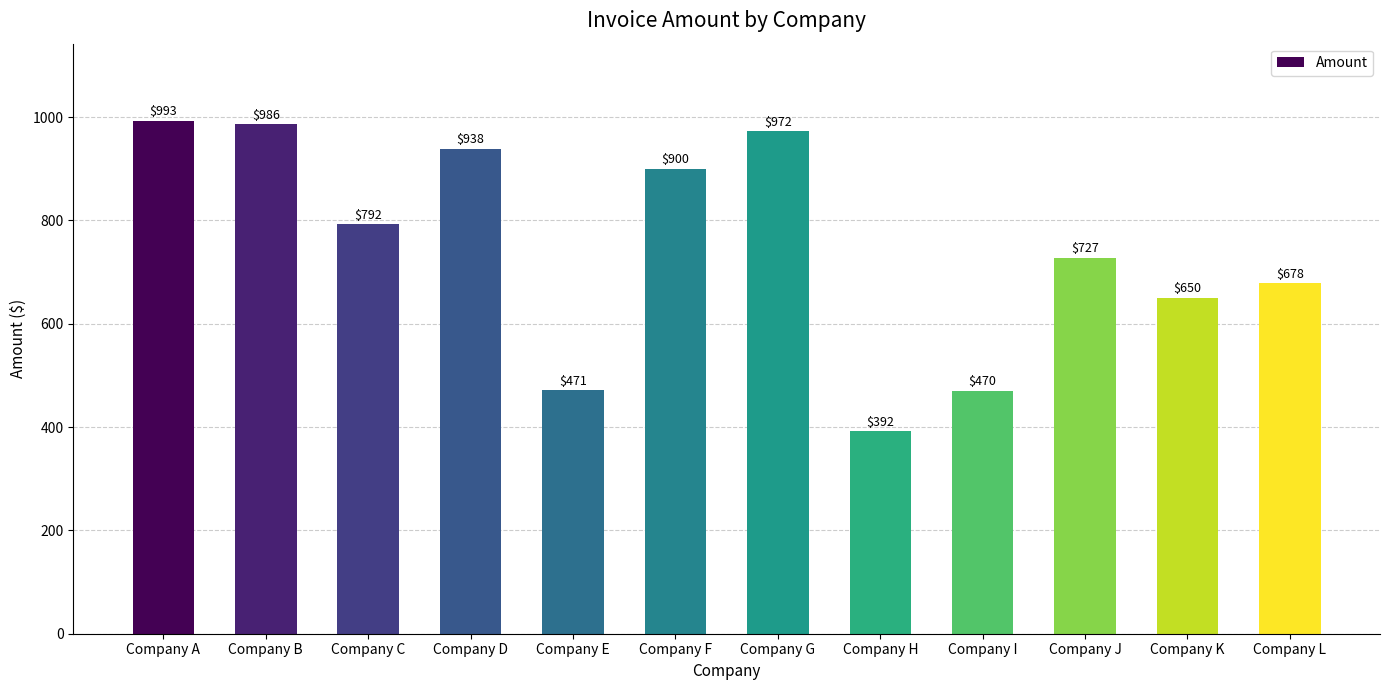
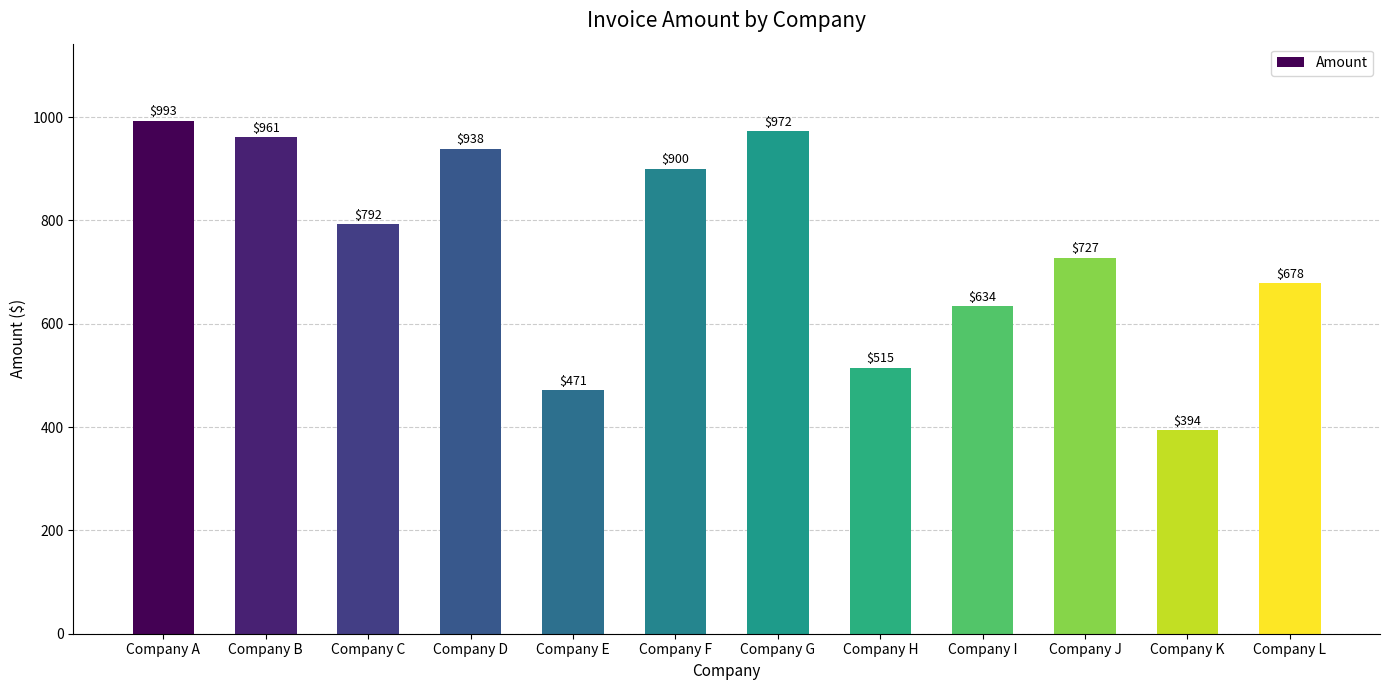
  {
    "Company A": "$993",
-   "Company B": "$986",
+   "Company B": "$961",
    "Company C": "$792",
    "Company D": "$938",
    "Company E": "$471",
    "Company F": "$900",
    "Company G": "$972",
-   "Company H": "$392",
-   "Company I": "$470",
+   "Company H": "$515",
+   "Company I": "$634",
    "Company J": "$727",
-   "Company K": "$650",
+   "Company K": "$394",
    "Company L": "$678"
  }
